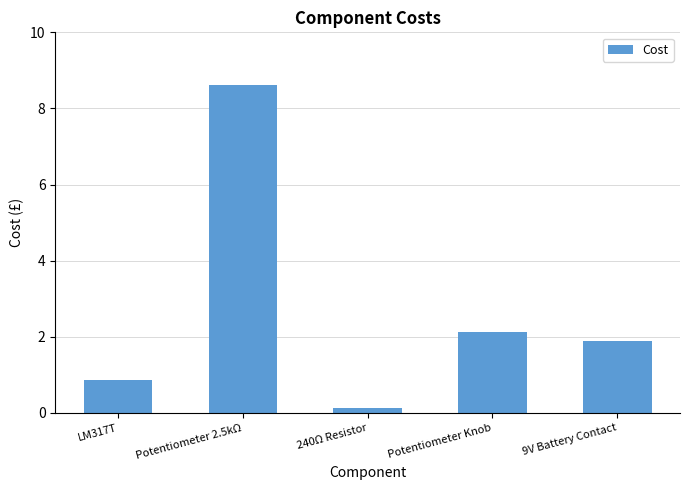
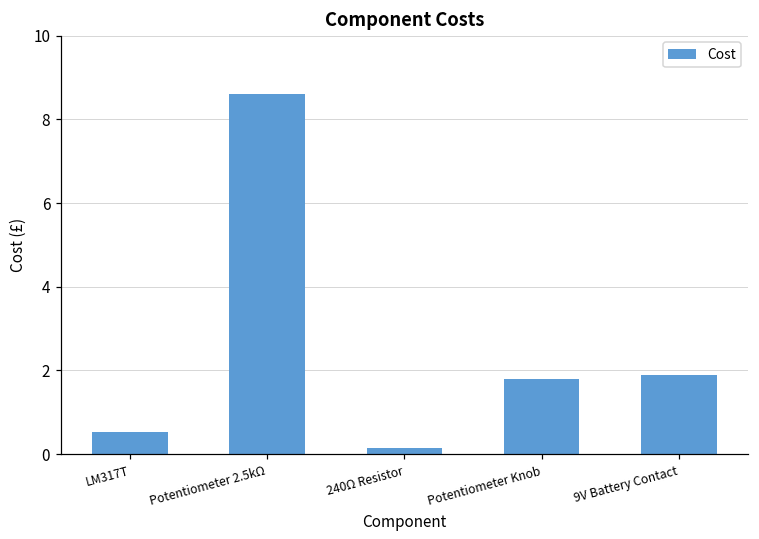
  {
-   "LM317T": 0.9,
+   "LM317T": 0.5,
    "Potentiometer 2.5kΩ": 8.6,
    "240Ω Resistor": 0.1,
-   "Potentiometer Knob": 2.1,
+   "Potentiometer Knob": 1.8,
    "9V Battery Contact": 1.9
  }
